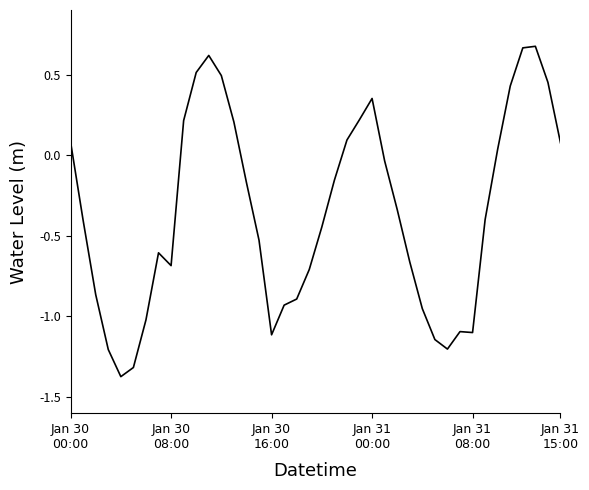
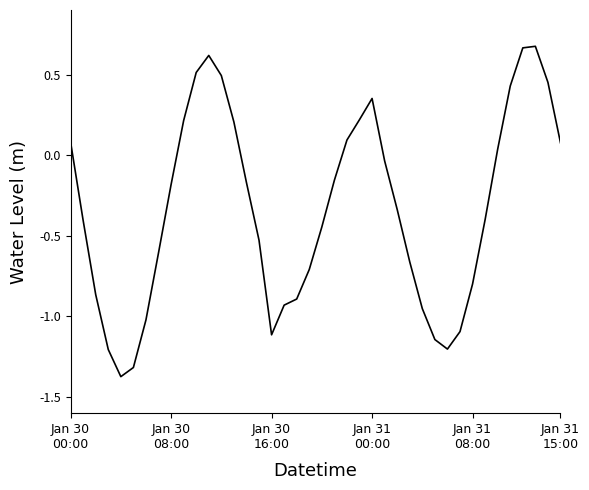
  {
    "Jan 30 00:00": 0.08,
-   "Jan 30 08:00": -0.69,
+   "Jan 30 08:00": -0.18,
    "Jan 30 16:00": -1.11,
    "Jan 31 00:00": 0.35,
-   "Jan 31 08:00": -1.10,
+   "Jan 31 08:00": -0.80,
    "Jan 31 15:00": 0.08
  }
